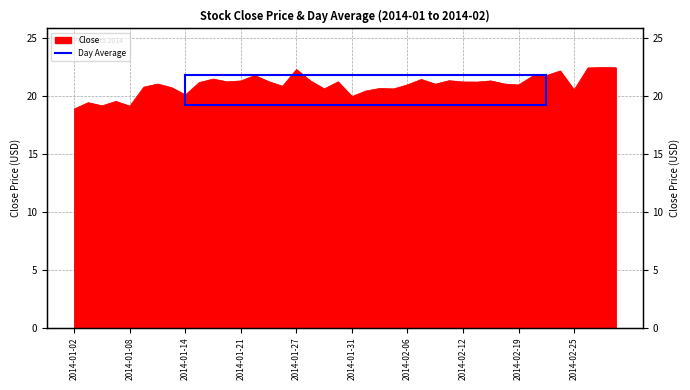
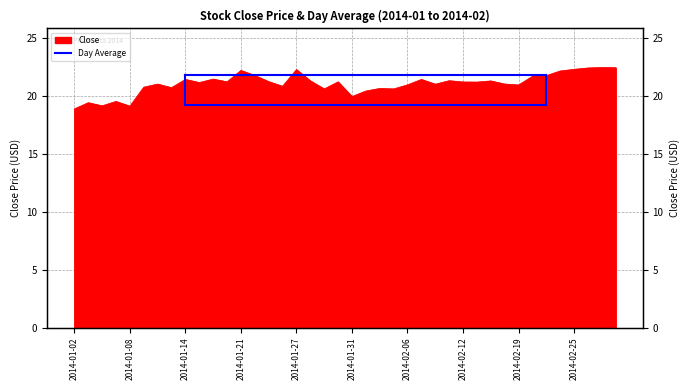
  {
    "Close": {
      "2014-01-02": 18.9,
      "2014-01-08": 19.1,
-     "2014-01-14": 20.1,
-     "2014-01-21": 21.3,
+     "2014-01-14": 21.4,
+     "2014-01-21": 22.2,
      "2014-01-27": 22.3,
      "2014-01-31": 20.0,
      "2014-02-06": 21.0,
      "2014-02-12": 21.2,
      "2014-02-19": 21.0,
-     "2014-02-25": 20.5
+     "2014-02-25": 22.3
    }
  }
